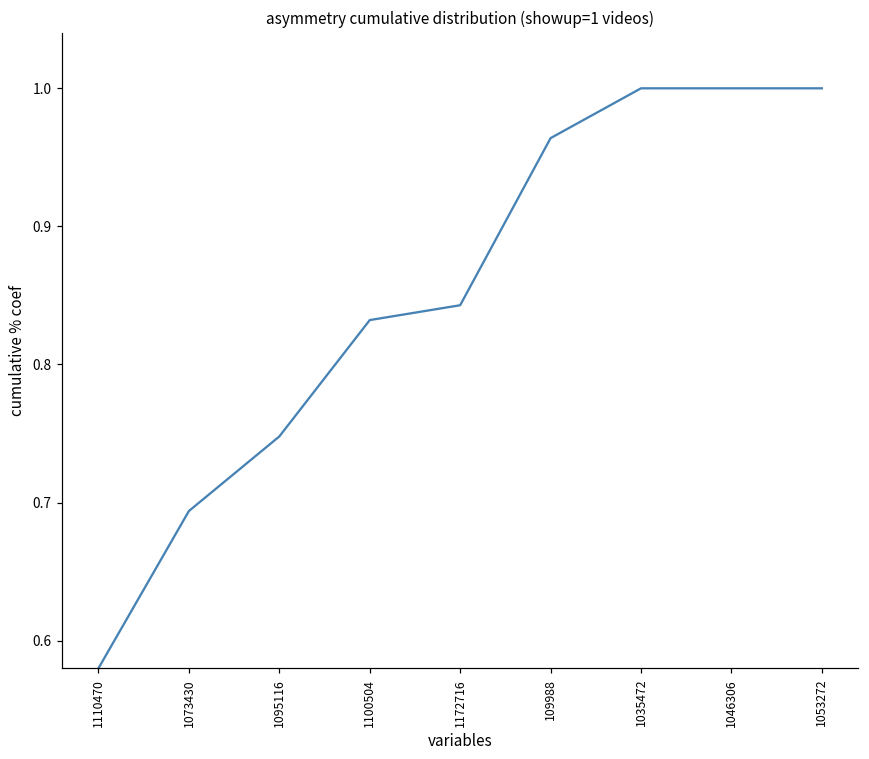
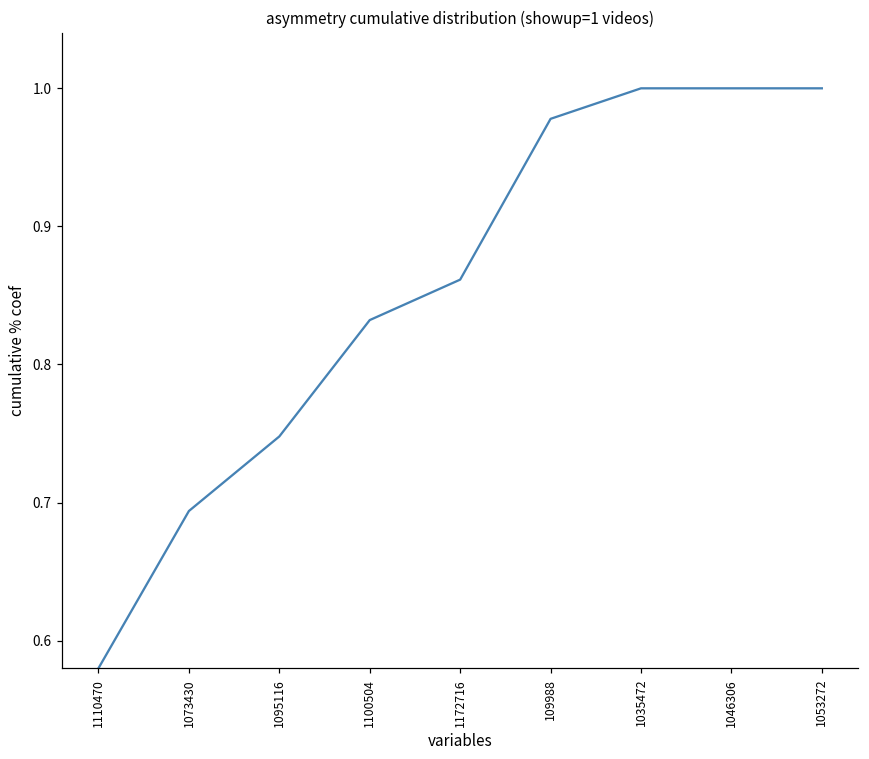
  {
    "1110470": 0.580,
    "1073430": 0.694,
    "1095116": 0.748,
    "1100504": 0.832,
-   "1172716": 0.843,
-   "109988": 0.964,
+   "1172716": 0.861,
+   "109988": 0.978,
    "1035472": 1.000,
    "1046306": 1.000,
    "1053272": 1.000
  }
